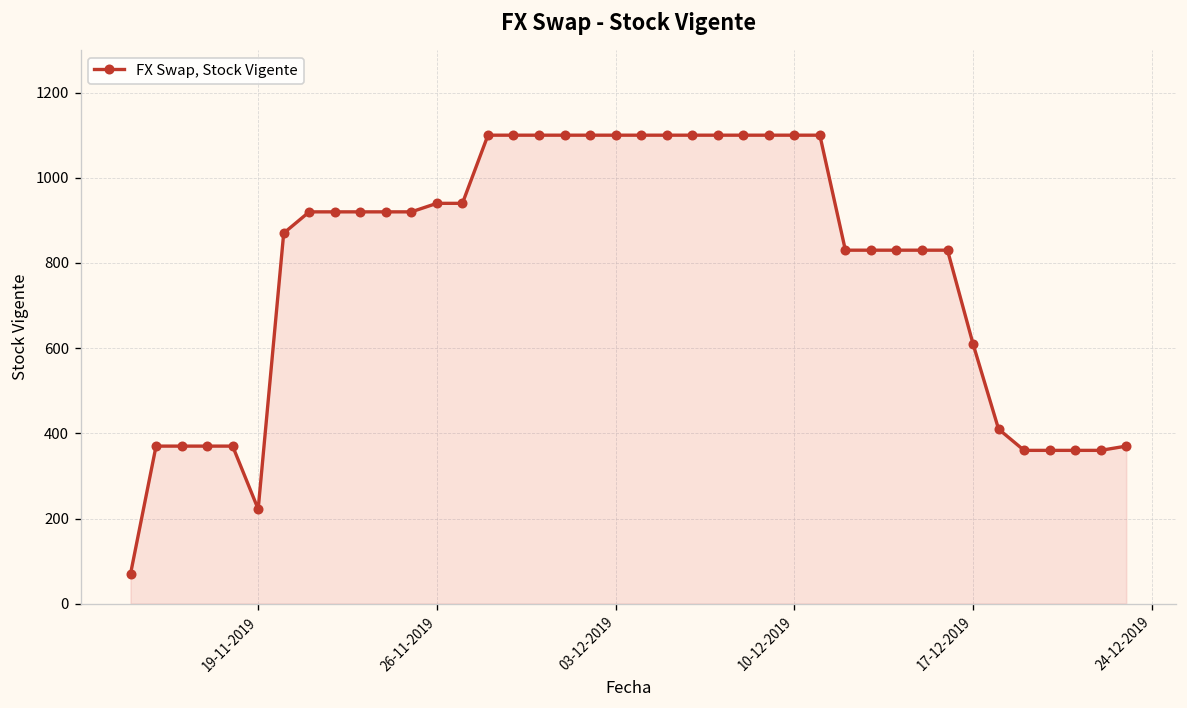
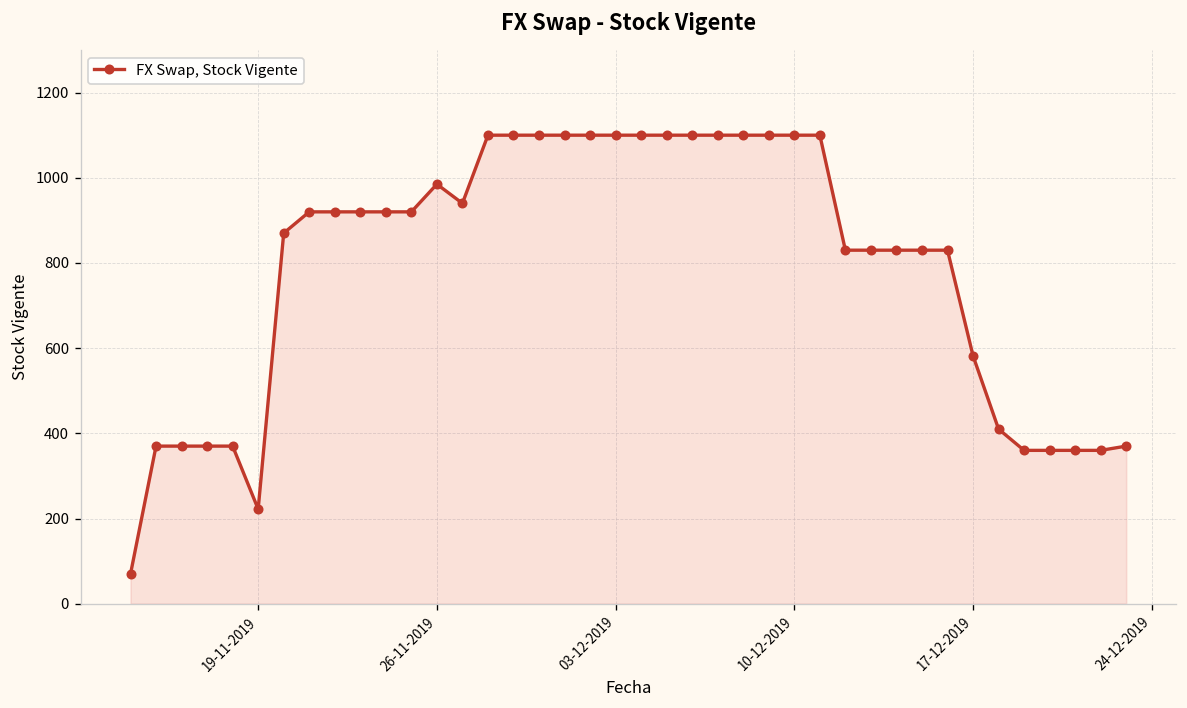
  {
    "19-11-2019": 220,
-   "26-11-2019": 940,
+   "26-11-2019": 990,
    "03-12-2019": 1100,
    "10-12-2019": 1100,
-   "17-12-2019": 610
+   "17-12-2019": 580
  }
